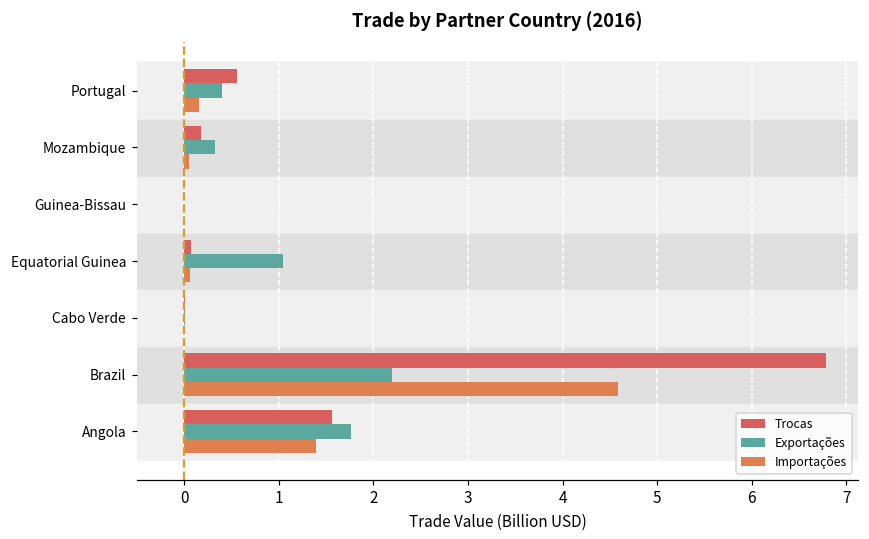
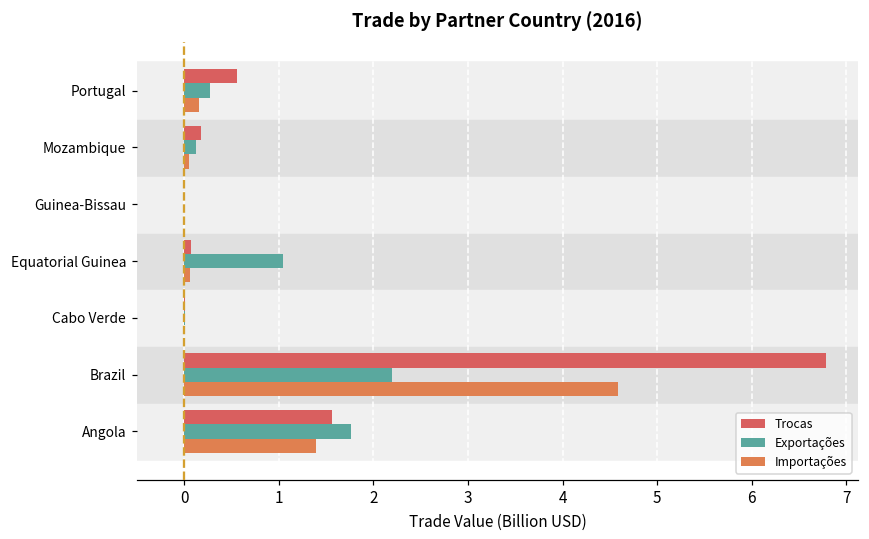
  {
    "Exportações": {
-     "Portugal": 0.4,
-     "Mozambique": 0.3,
+     "Portugal": 0.3,
+     "Mozambique": 0.1,
      "Equatorial Guinea": 1.0,
      "Brazil": 2.2,
      "Angola": 1.8
    }
  }
